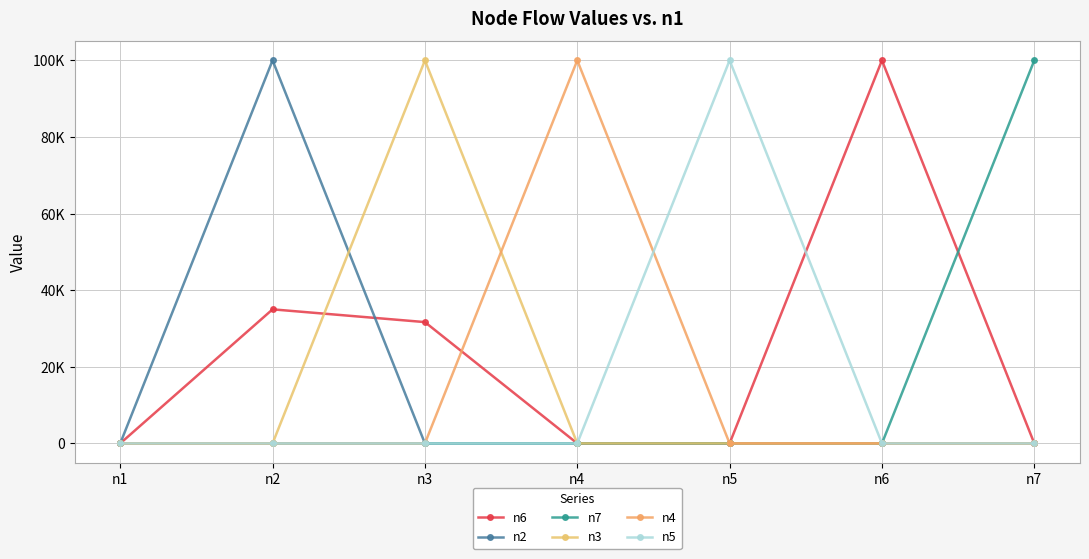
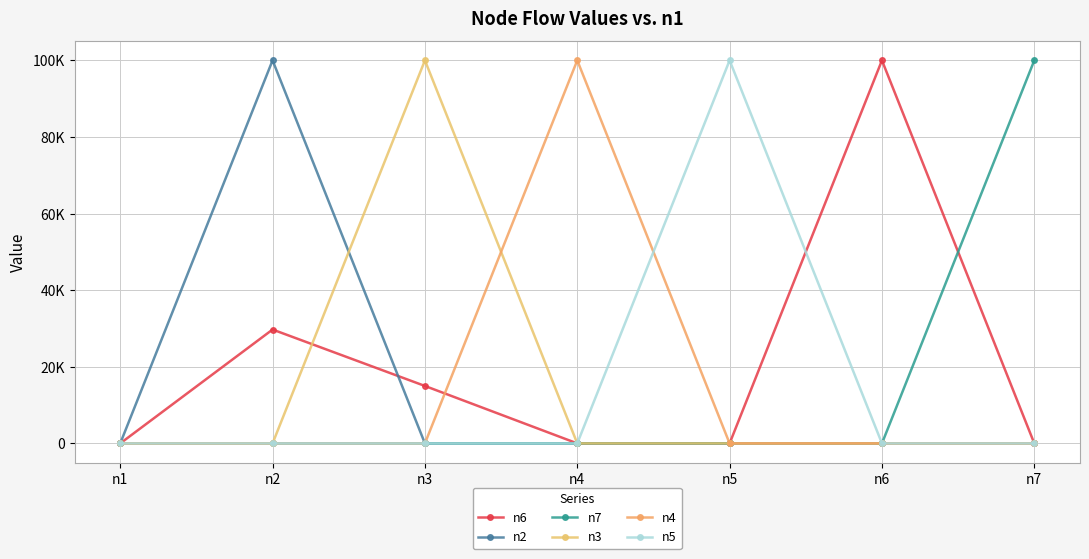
  {
    "n6": {
-     "n2": 35000,
-     "n3": 32000,
+     "n2": 30000,
+     "n3": 15000,
      "n6": 100000
    },
    "n5": {
      "n5": 100000
    }
  }
